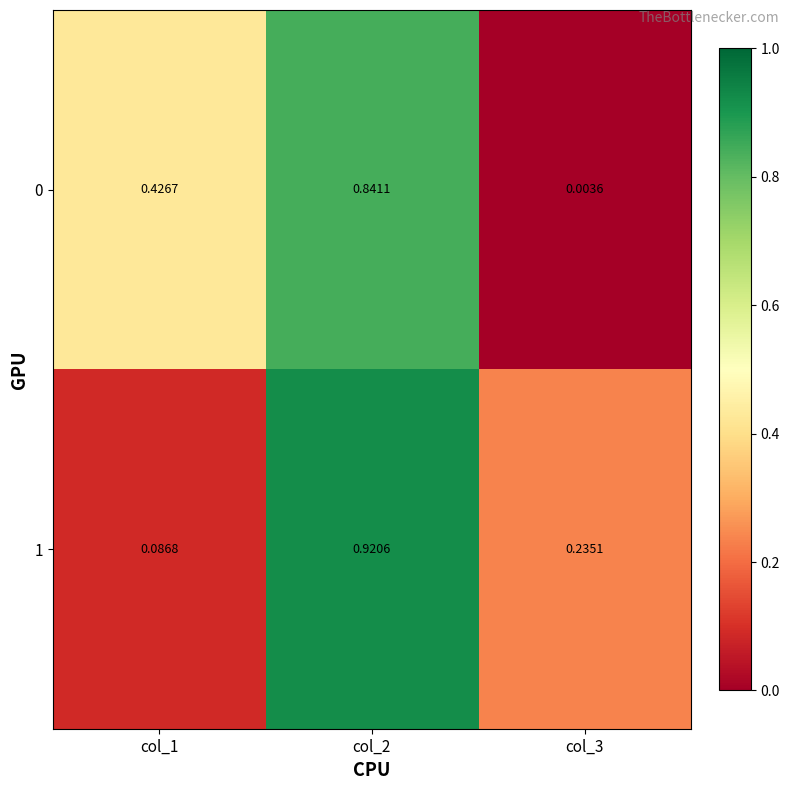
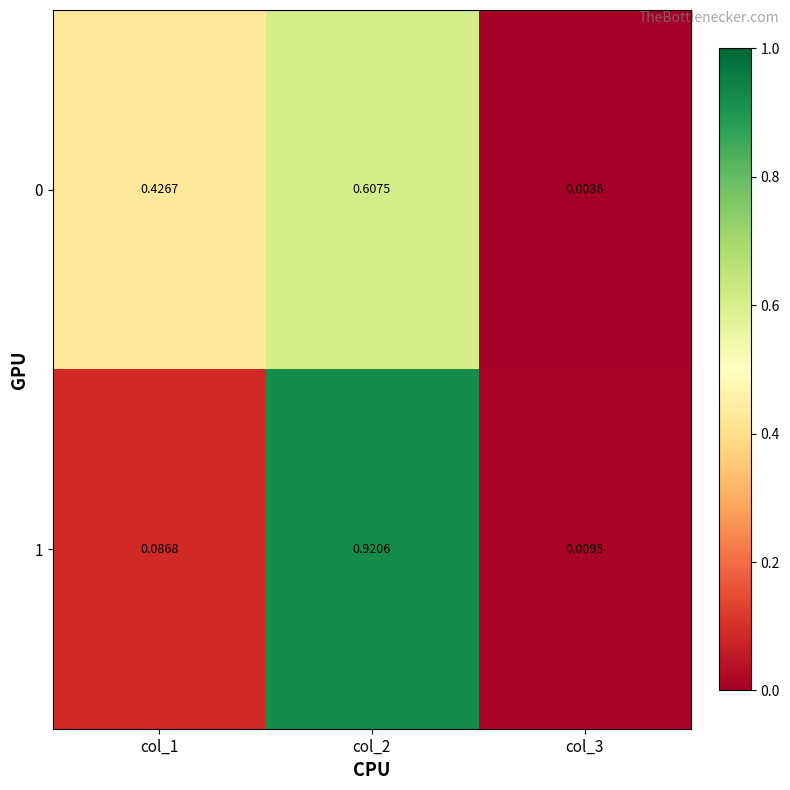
  {
    "0": {
      "col_1": 0.4267,
-     "col_2": 0.8411,
+     "col_2": 0.6075,
      "col_3": 0.0036
    },
    "1": {
      "col_1": 0.0868,
      "col_2": 0.9206,
-     "col_3": 0.2351
+     "col_3": 0.0095
    }
  }
